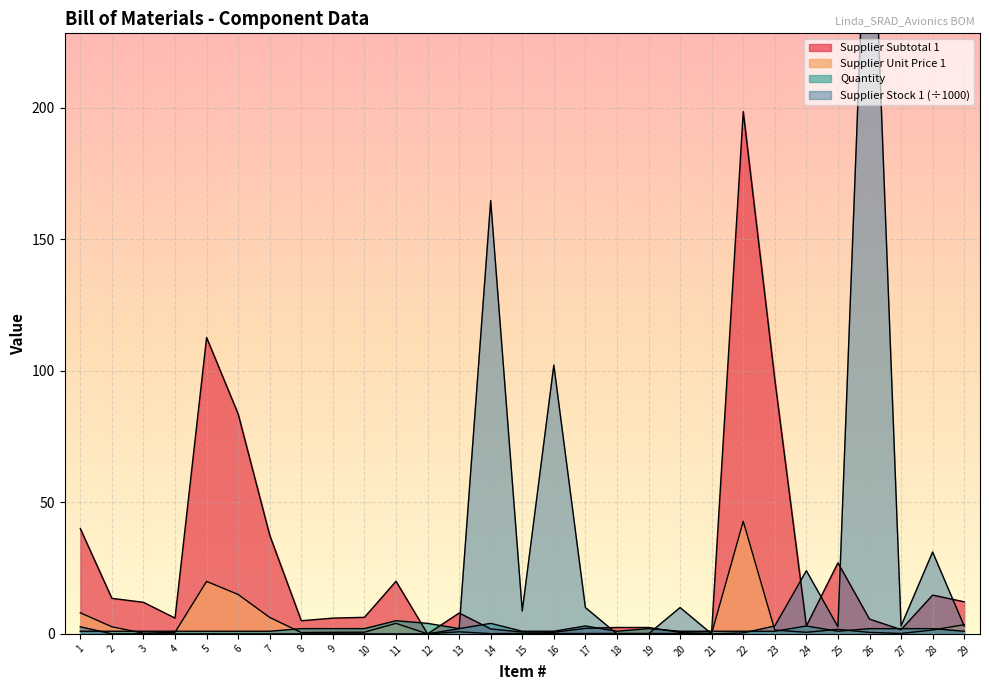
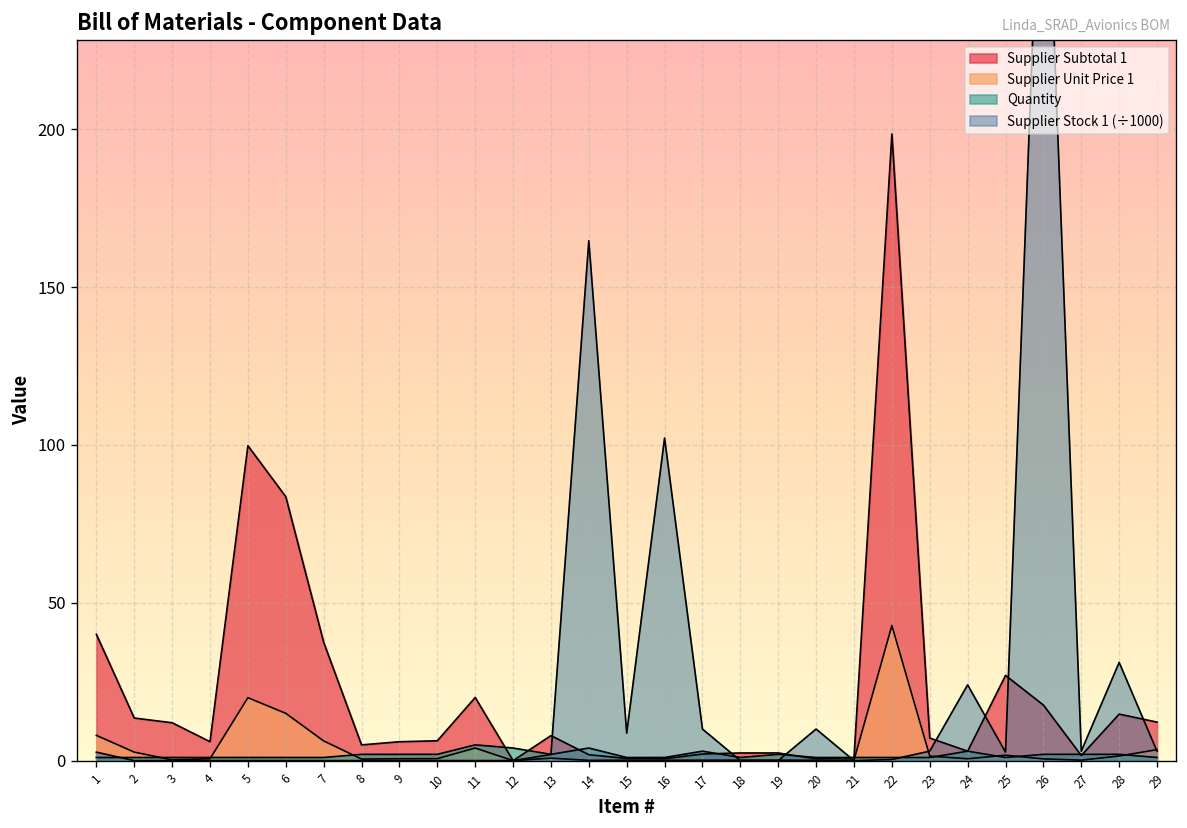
  {
    "Supplier Subtotal 1": {
      "1": 40,
      "2": 14,
      "3": 12,
      "4": 6,
-     "5": 113,
+     "5": 100,
      "6": 84,
      "7": 38,
      "8": 5,
      "9": 6,
      "10": 6,
      "11": 20,
      "13": 8,
      "14": 2,
      "18": 2,
      "22": 199,
-     "23": 97,
+     "23": 7,
      "25": 27,
-     "26": 6,
+     "26": 18,
      "28": 15,
      "29": 12
    },
    "Supplier Unit Price 1": {
      "1": 8,
      "2": 3,
      "5": 20,
      "6": 15,
      "7": 6,
      "11": 4,
      "13": 1,
      "14": 0,
      "17": 0,
      "22": 43,
      "24": 1,
      "26": 1,
      "27": 0
    }
  }
